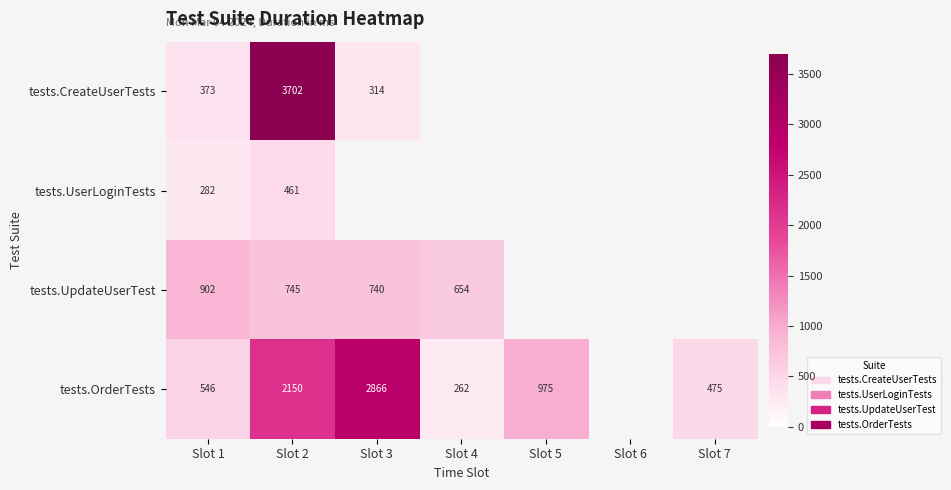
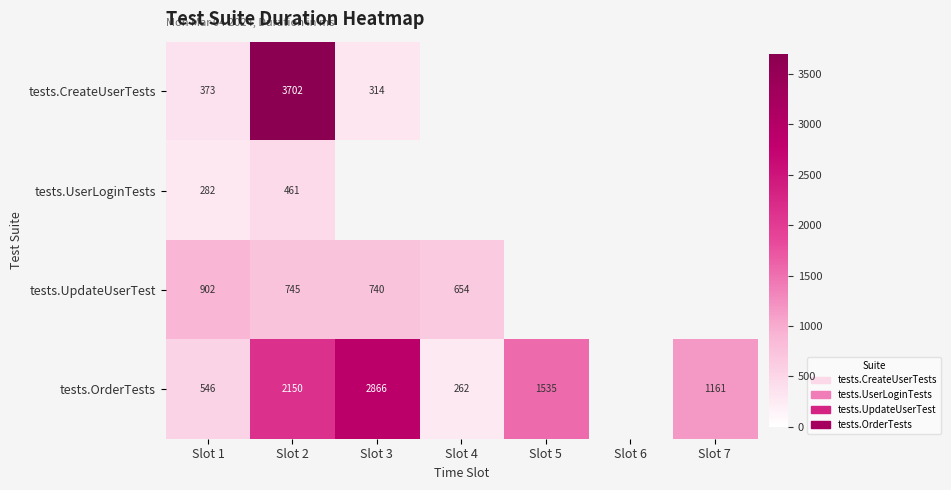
  {
    "tests.CreateUserTests": {
      "Slot 1": 373,
      "Slot 2": 3702,
      "Slot 3": 314
    },
    "tests.UserLoginTests": {
      "Slot 1": 282,
      "Slot 2": 461
    },
    "tests.UpdateUserTest": {
      "Slot 1": 902,
      "Slot 2": 745,
      "Slot 3": 740,
      "Slot 4": 654
    },
    "tests.OrderTests": {
      "Slot 1": 546,
      "Slot 2": 2150,
      "Slot 3": 2866,
      "Slot 4": 262,
-     "Slot 5": 975,
-     "Slot 7": 475
+     "Slot 5": 1535,
+     "Slot 7": 1161
    }
  }
